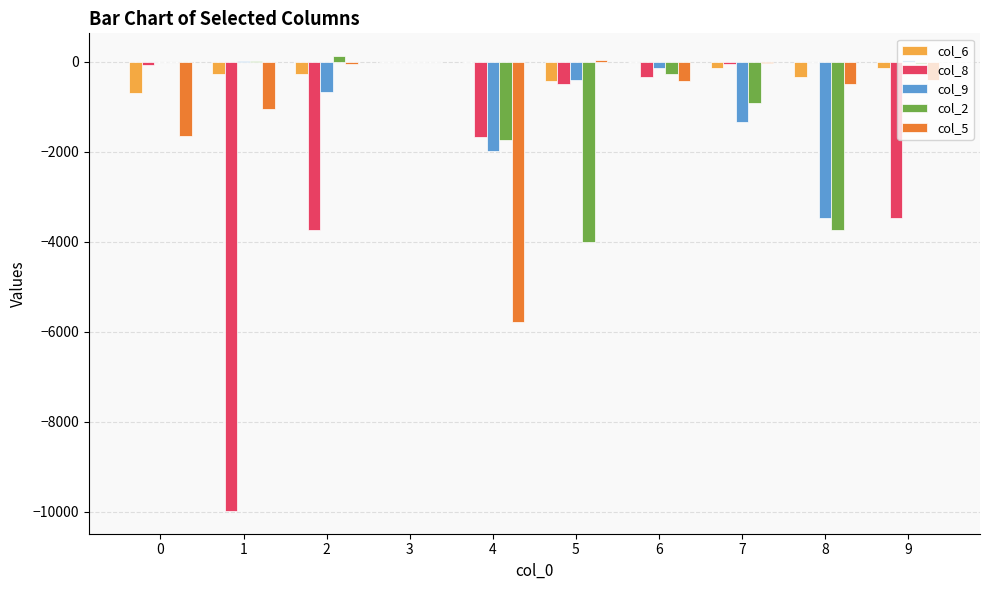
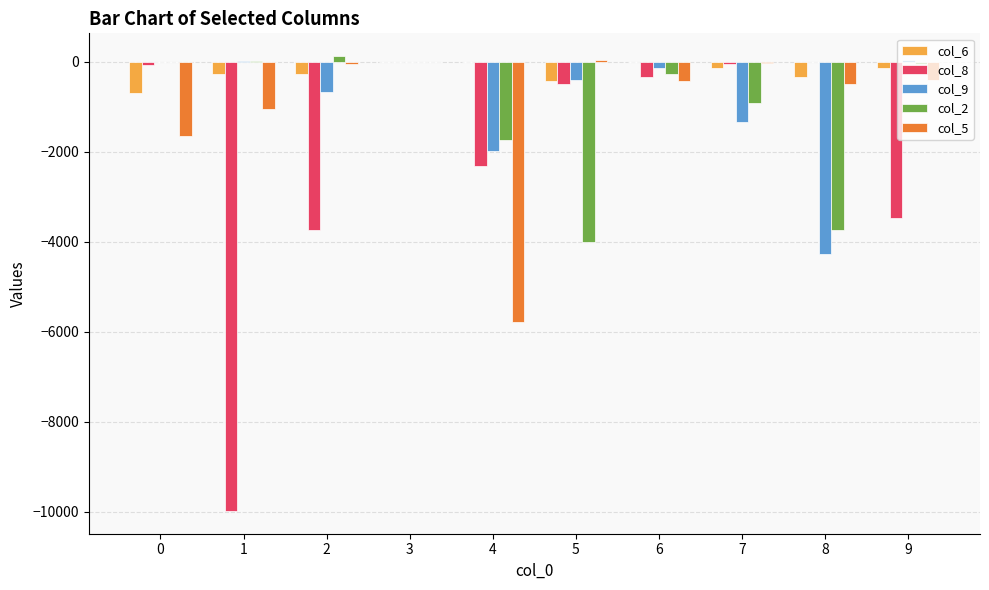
  {
    "col_8": {
      "0": -100,
      "1": -10000,
      "2": -3700,
      "3": 0,
-     "4": -1700,
+     "4": -2300,
      "5": -500,
      "6": -300,
      "9": -3500
    },
    "col_9": {
      "0": 0,
      "2": -700,
      "3": 0,
      "4": -2000,
      "5": -400,
      "6": -100,
      "7": -1300,
-     "8": -3500
+     "8": -4300
    },
    "col_2": {
      "0": 0,
      "2": 100,
      "3": 0,
      "4": -1700,
      "5": -4000,
      "6": -300,
      "7": -900,
      "8": -3700
    }
  }
